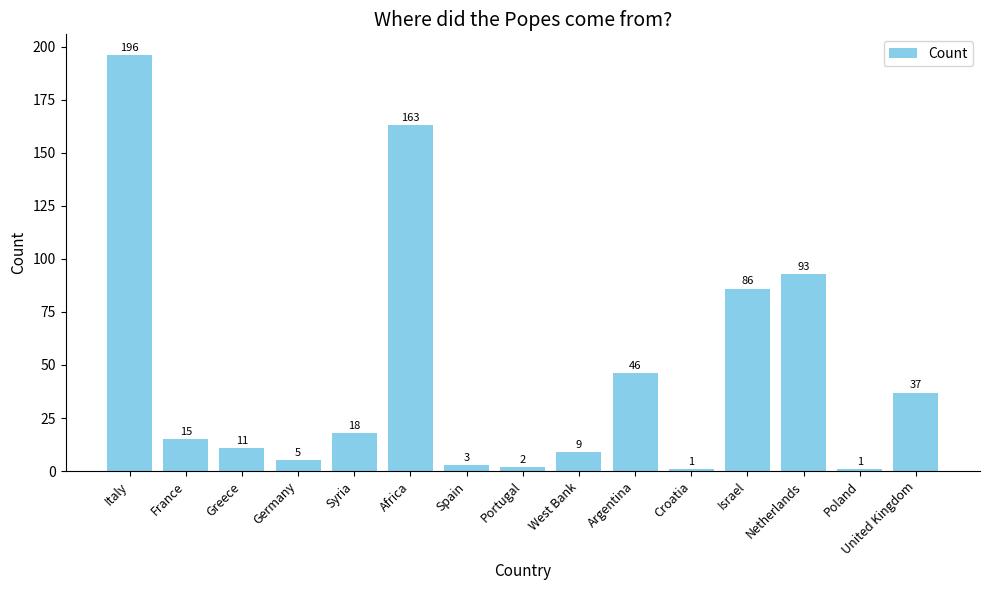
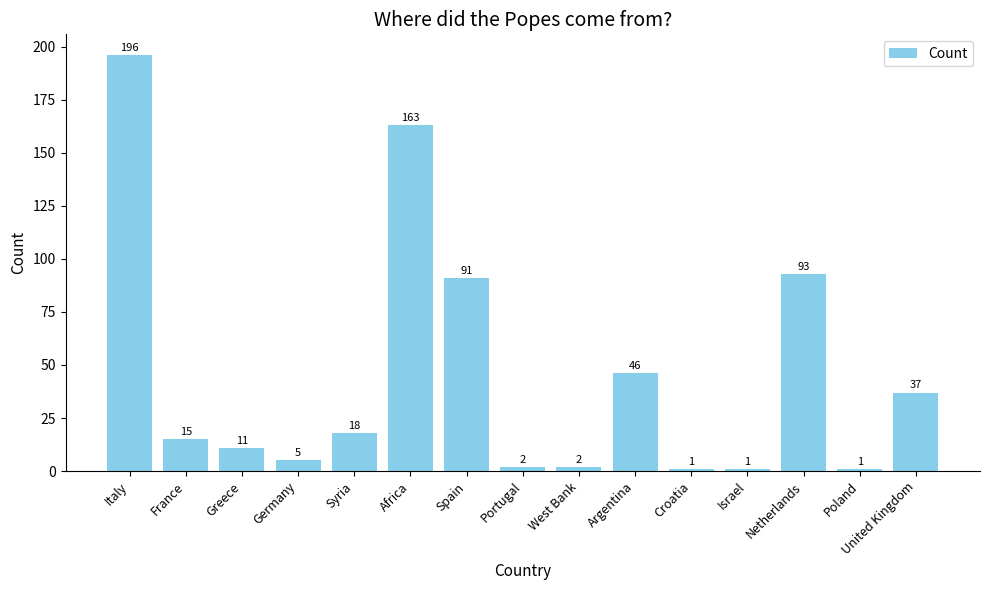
  {
    "Italy": 196,
    "France": 15,
    "Greece": 11,
    "Germany": 5,
    "Syria": 18,
    "Africa": 163,
-   "Spain": 3,
+   "Spain": 91,
    "Portugal": 2,
-   "West Bank": 9,
+   "West Bank": 2,
    "Argentina": 46,
    "Croatia": 1,
-   "Israel": 86,
+   "Israel": 1,
    "Netherlands": 93,
    "Poland": 1,
    "United Kingdom": 37
  }
